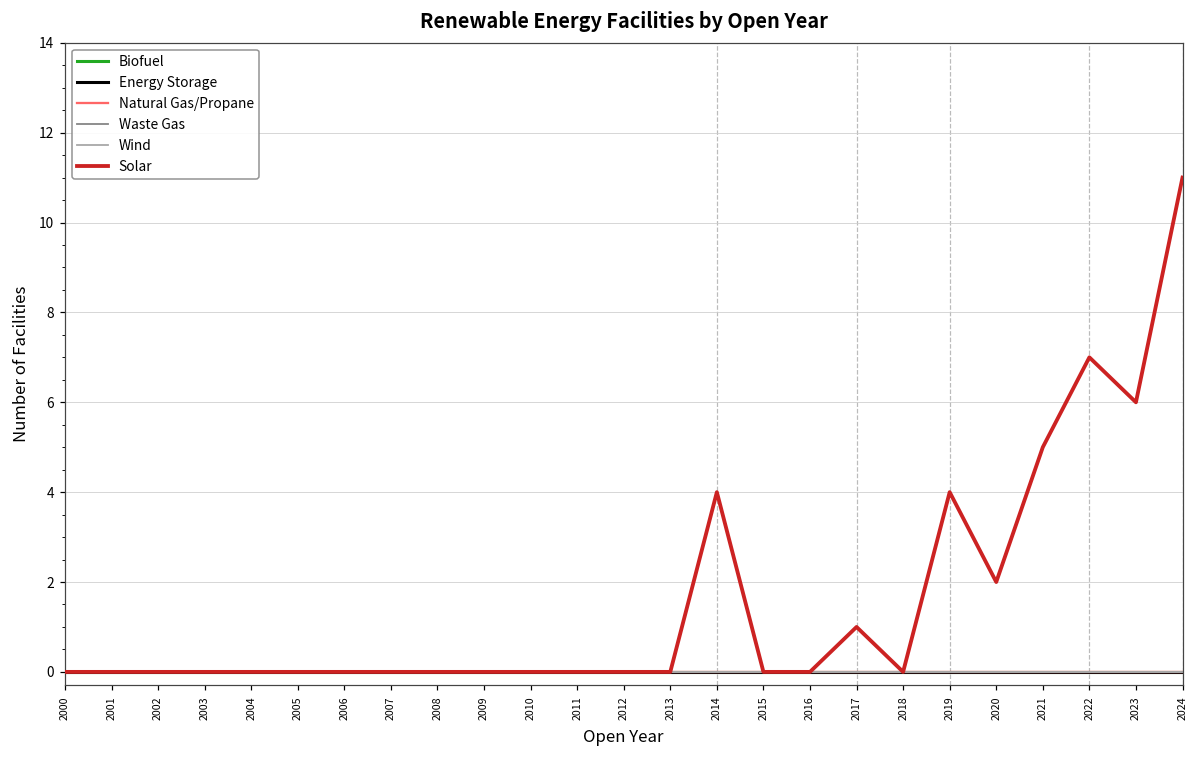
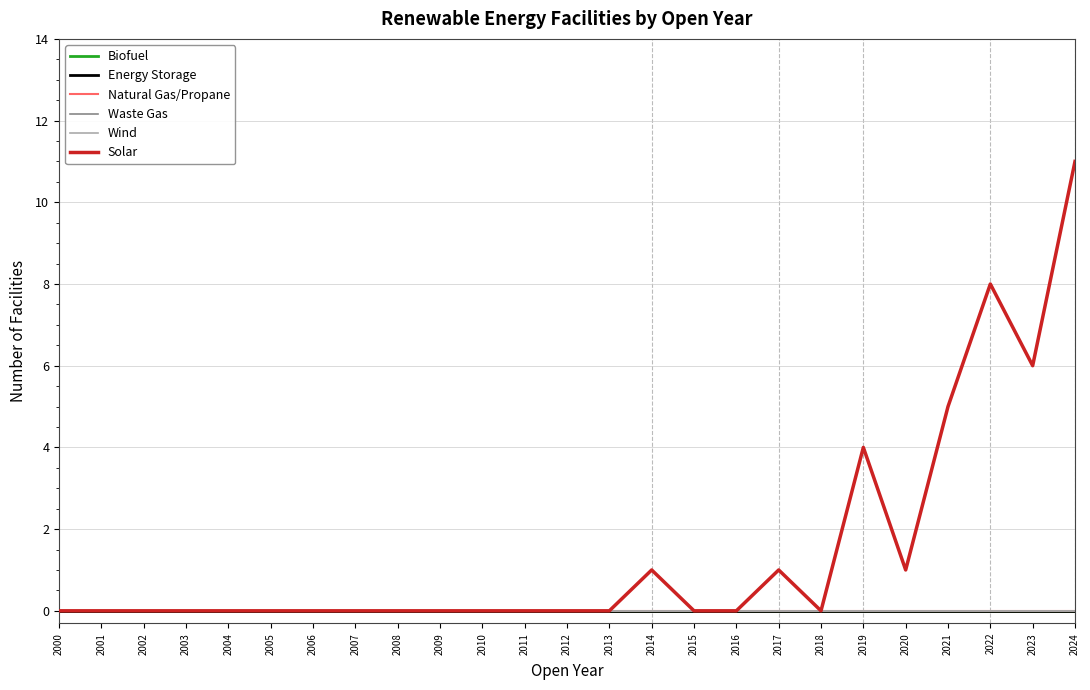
  {
    "Wind": {
      "2014": 0,
      "2017": 0,
      "2019": 0,
      "2020": 0,
      "2021": 0,
      "2022": 0,
      "2023": 0,
      "2024": 0
    },
    "Solar": {
-     "2014": 4,
+     "2014": 1,
      "2017": 1,
      "2019": 4,
-     "2020": 2,
+     "2020": 1,
      "2021": 5,
-     "2022": 7,
+     "2022": 8,
      "2023": 6,
      "2024": 11
    }
  }
